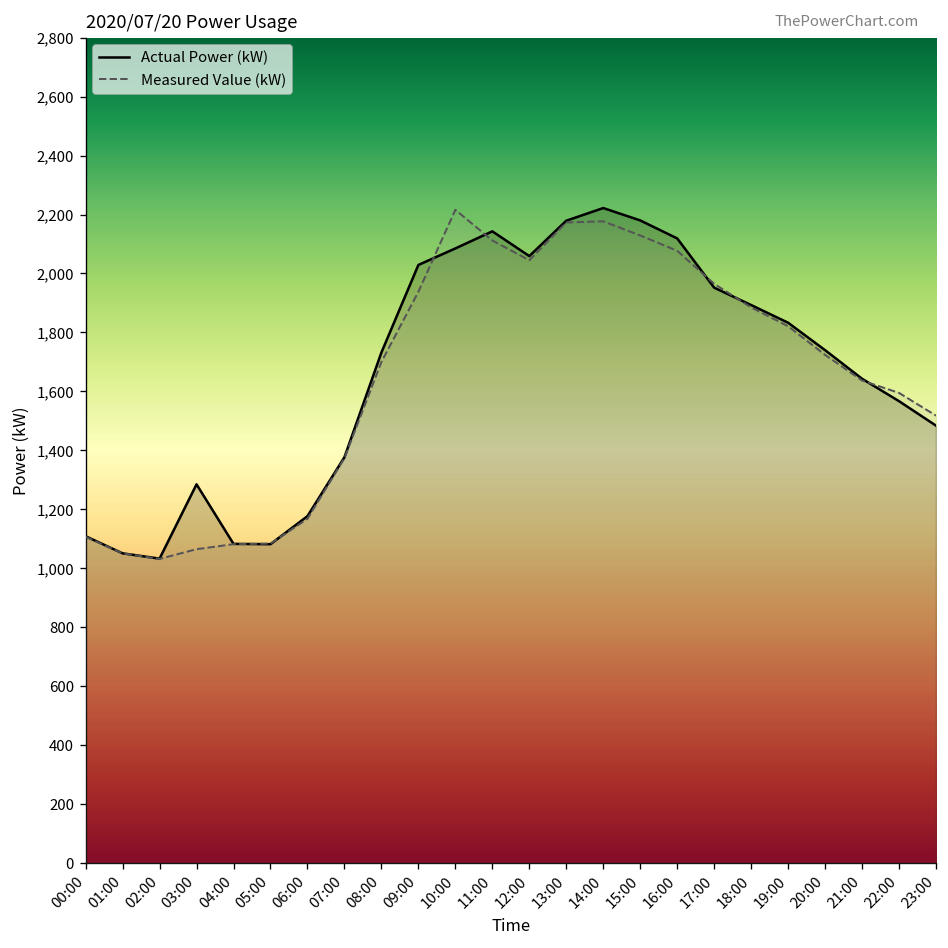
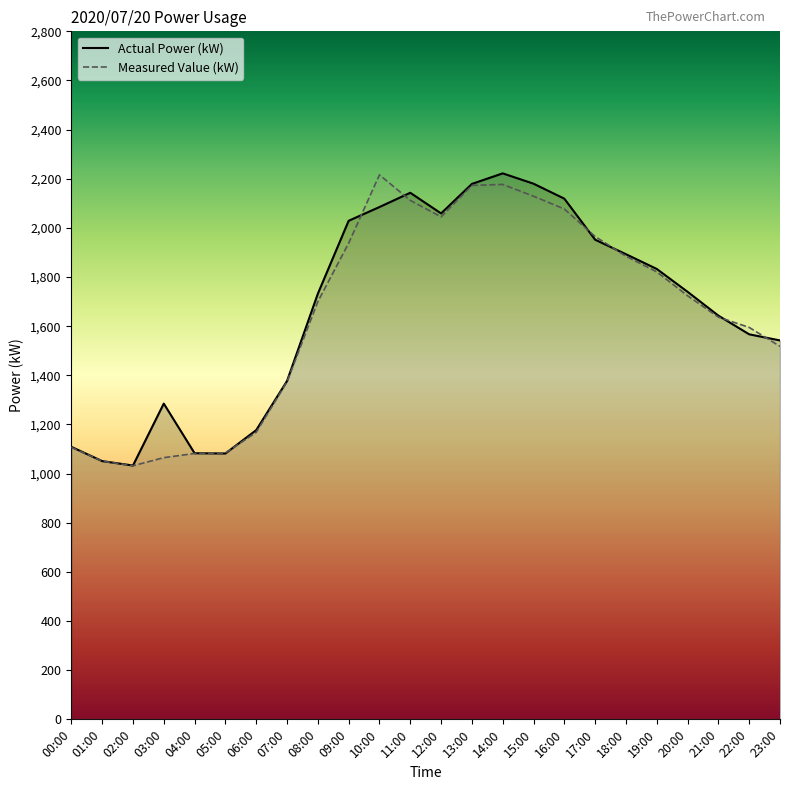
  {
    "Actual Power (kW)": {
      "03:00": "1,290",
      "08:00": "1,730",
      "09:00": "2,030",
      "10:00": "2,090",
      "11:00": "2,140",
      "12:00": "2,060",
      "14:00": "2,220",
      "15:00": "2,180",
      "16:00": "2,120",
      "17:00": "1,950",
      "19:00": "1,830",
      "20:00": "1,740",
      "22:00": "1,570",
-     "23:00": "1,480"
+     "23:00": "1,540"
    },
    "Measured Value (kW)": {
      "03:00": "1,070",
      "08:00": "1,700",
      "09:00": "1,940",
      "10:00": "2,220",
      "11:00": "2,110",
      "12:00": "2,050",
      "14:00": "2,180",
      "15:00": "2,130",
      "16:00": "2,080",
      "17:00": "1,970",
      "19:00": "1,820",
      "20:00": "1,720",
      "22:00": "1,600",
      "23:00": "1,520"
    }
  }
